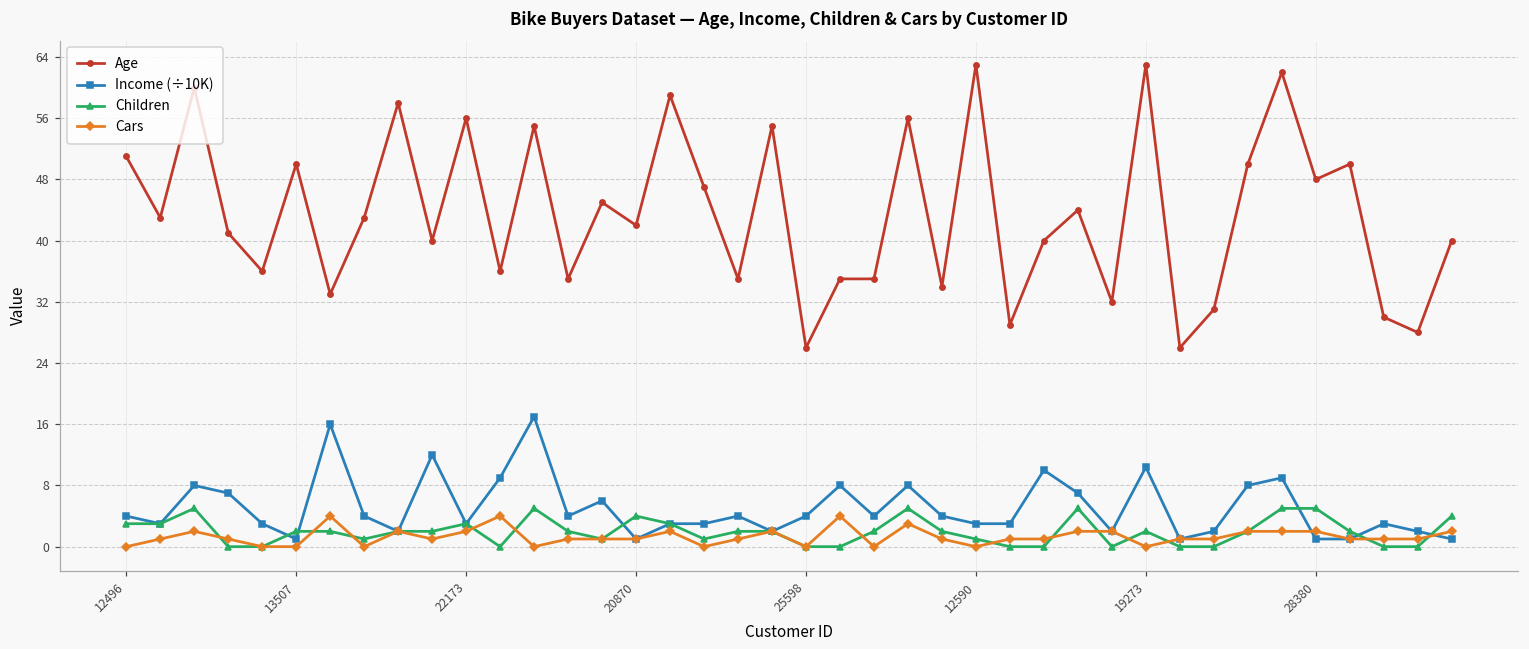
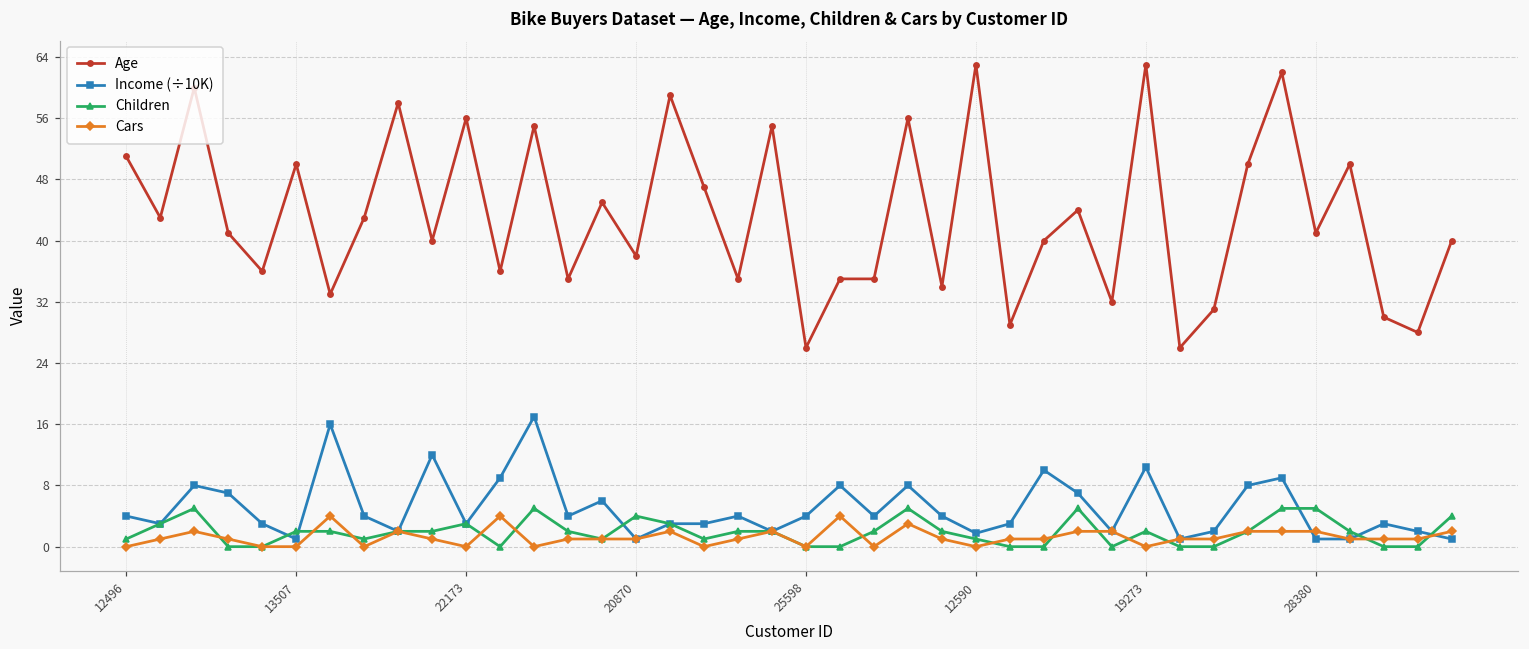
  {
    "Age": {
      "12496": 51,
      "13507": 50,
      "22173": 56,
-     "20870": 42,
+     "20870": 38,
      "25598": 26,
      "12590": 63,
      "19273": 63,
-     "28380": 48
+     "28380": 41
    },
    "Income (÷10K)": {
      "12496": 4,
      "13507": 1,
      "25598": 4,
-     "12590": 3,
+     "12590": 2,
      "19273": 10,
      "28380": 1
    },
    "Children": {
-     "12496": 3,
+     "12496": 1,
      "13507": 2,
      "20870": 4,
      "12590": 1,
      "19273": 2,
      "28380": 5
    },
    "Cars": {
      "12496": 0,
      "13507": 0,
-     "22173": 2,
+     "22173": 0,
      "12590": 0,
      "19273": 0,
      "28380": 2
    }
  }
